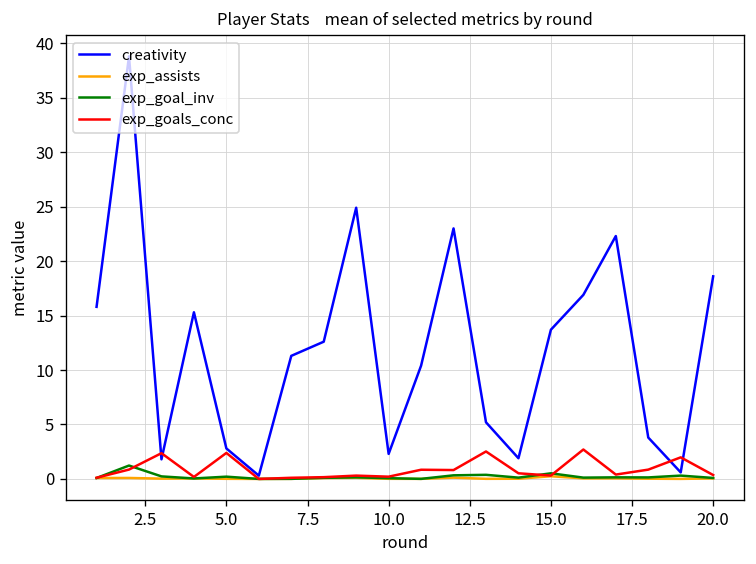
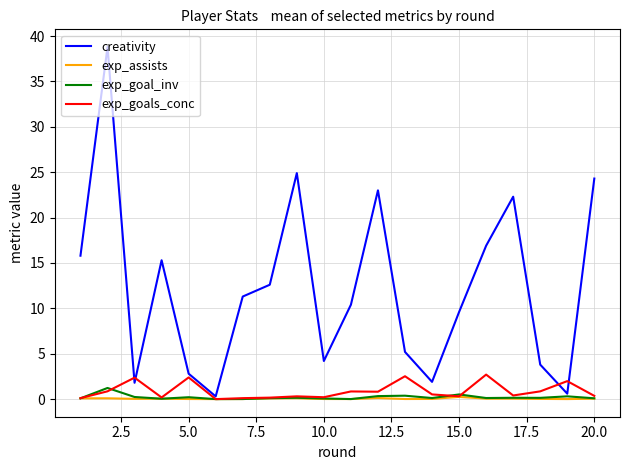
  {
    "creativity": {
      "5.0": 3,
-     "10.0": 2,
-     "15.0": 14,
-     "20.0": 19
+     "10.0": 4,
+     "15.0": 10,
+     "20.0": 24
    },
    "exp_goals_conc": {
      "5.0": 2
    }
  }
